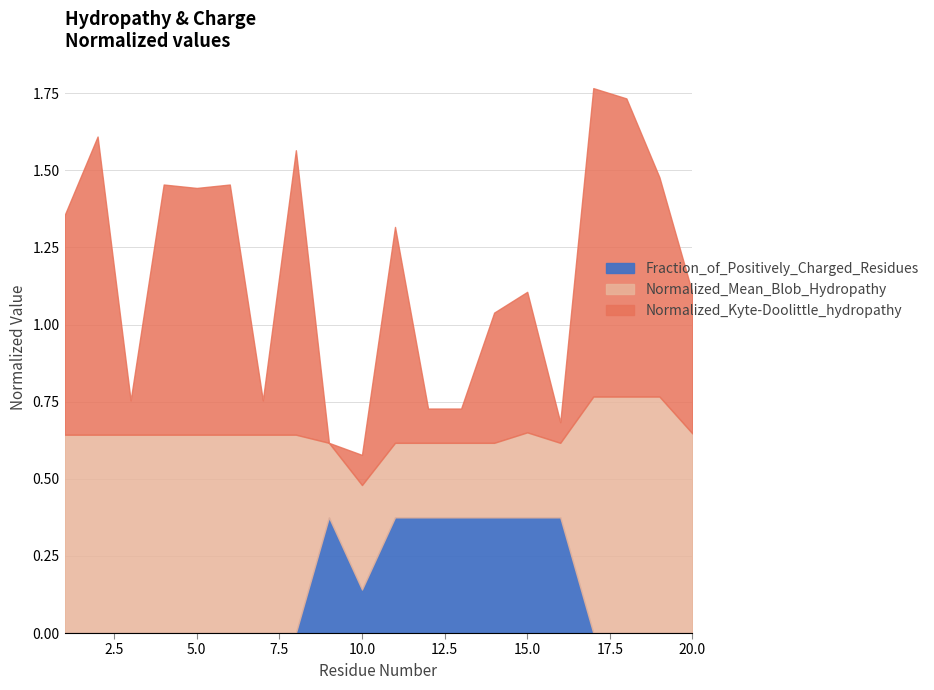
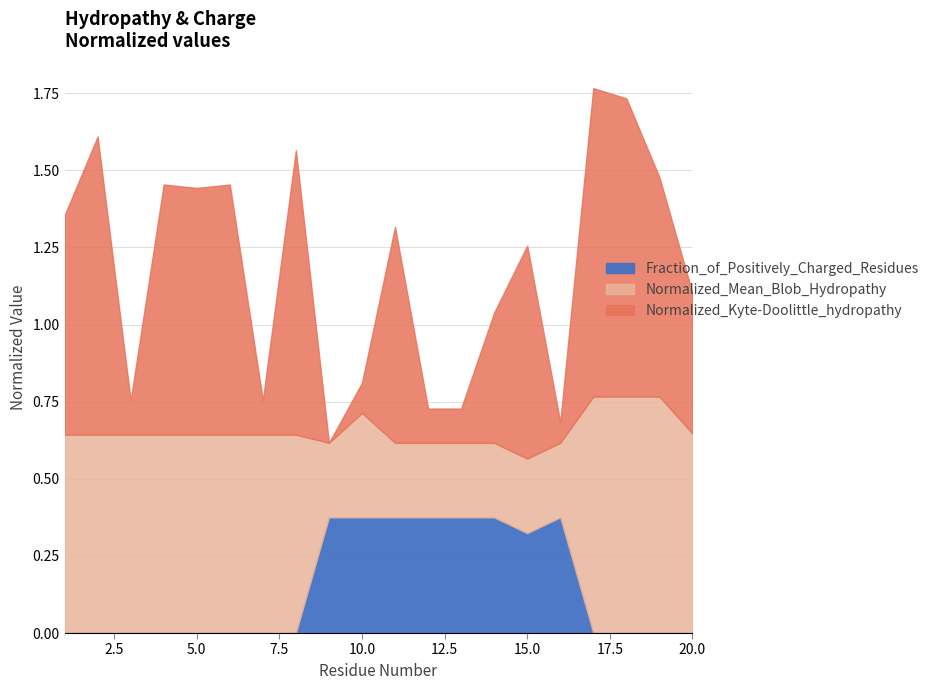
  {
    "Fraction_of_Positively_Charged_Residues": {
      "5.0": 0.00,
-     "10.0": 0.14,
-     "15.0": 0.38,
+     "10.0": 0.38,
+     "15.0": 0.32,
      "20.0": 0.00
    },
    "Normalized_Mean_Blob_Hydropathy": {
      "5.0": 0.64,
      "10.0": 0.34,
-     "15.0": 0.28,
+     "15.0": 0.24,
      "20.0": 0.65
    },
    "Normalized_Kyte-Doolittle_hydropathy": {
      "5.0": 0.80,
      "10.0": 0.10,
-     "15.0": 0.46,
+     "15.0": 0.69,
      "20.0": 0.46
    }
  }
